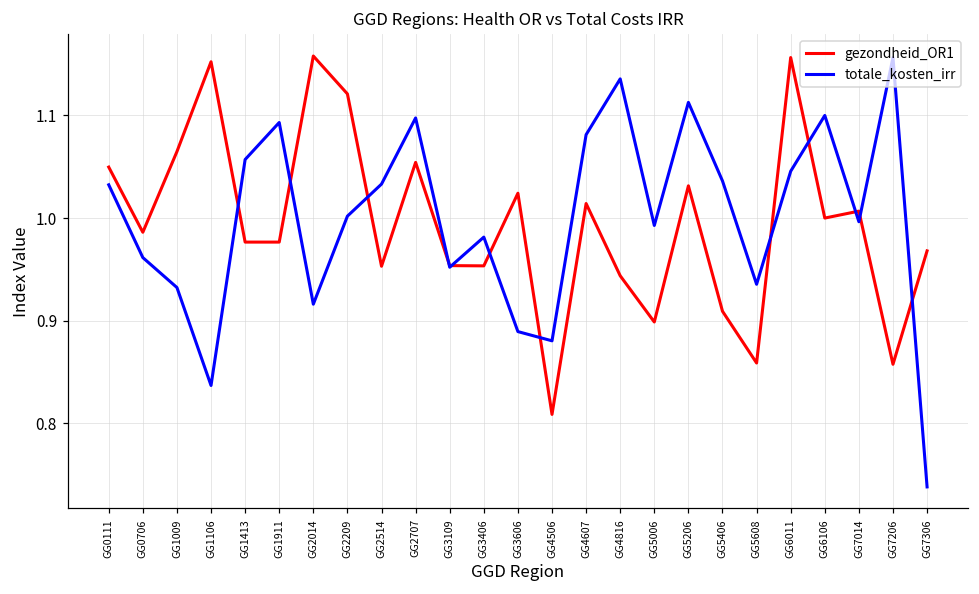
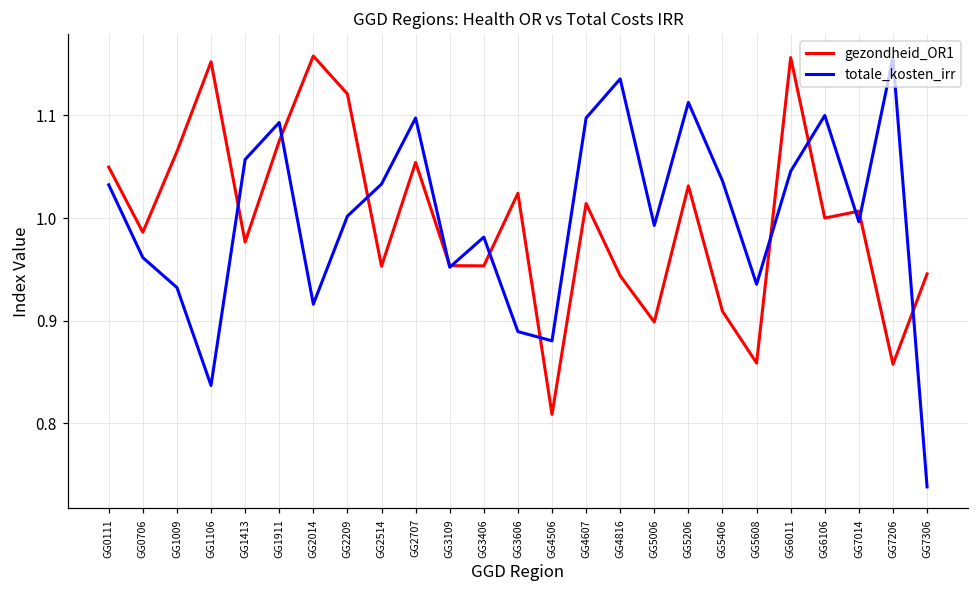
  {
    "gezondheid_OR1": {
      "GG0111": 1.05,
      "GG0706": 0.99,
      "GG1009": 1.06,
      "GG1106": 1.15,
      "GG1413": 0.98,
-     "GG1911": 0.98,
+     "GG1911": 1.08,
      "GG2014": 1.16,
      "GG2209": 1.12,
      "GG2514": 0.95,
      "GG2707": 1.05,
      "GG3406": 0.95,
      "GG3606": 1.02,
      "GG4506": 0.81,
      "GG4607": 1.01,
      "GG4816": 0.94,
      "GG5006": 0.90,
      "GG5206": 1.03,
      "GG5406": 0.91,
      "GG5608": 0.86,
      "GG6011": 1.16,
      "GG6106": 1.00,
      "GG7014": 1.01,
      "GG7206": 0.86,
-     "GG7306": 0.97
+     "GG7306": 0.95
    },
    "totale_kosten_irr": {
      "GG0111": 1.03,
      "GG0706": 0.96,
      "GG1009": 0.93,
      "GG1106": 0.84,
      "GG1413": 1.06,
      "GG1911": 1.09,
      "GG2014": 0.92,
      "GG2209": 1.00,
      "GG2514": 1.03,
      "GG2707": 1.10,
      "GG3406": 0.98,
      "GG3606": 0.89,
      "GG4506": 0.88,
-     "GG4607": 1.08,
+     "GG4607": 1.10,
      "GG4816": 1.14,
      "GG5006": 0.99,
      "GG5206": 1.11,
      "GG5406": 1.04,
      "GG5608": 0.94,
      "GG6011": 1.05,
      "GG6106": 1.10,
      "GG7014": 1.00,
      "GG7306": 0.74
    }
  }
